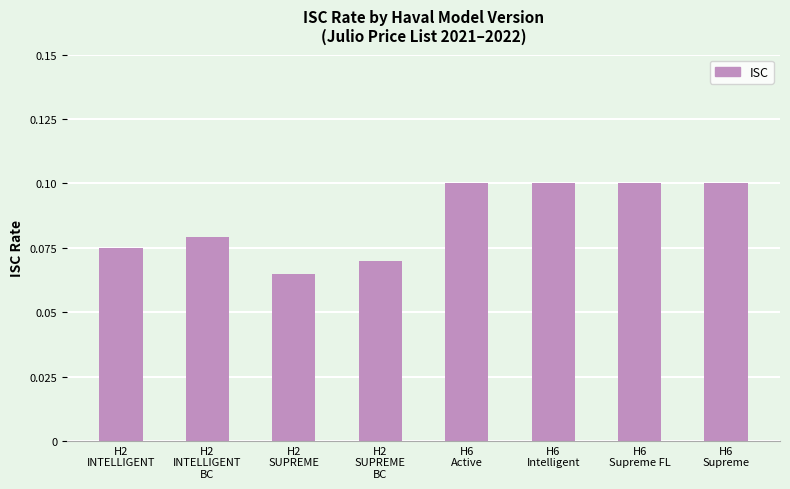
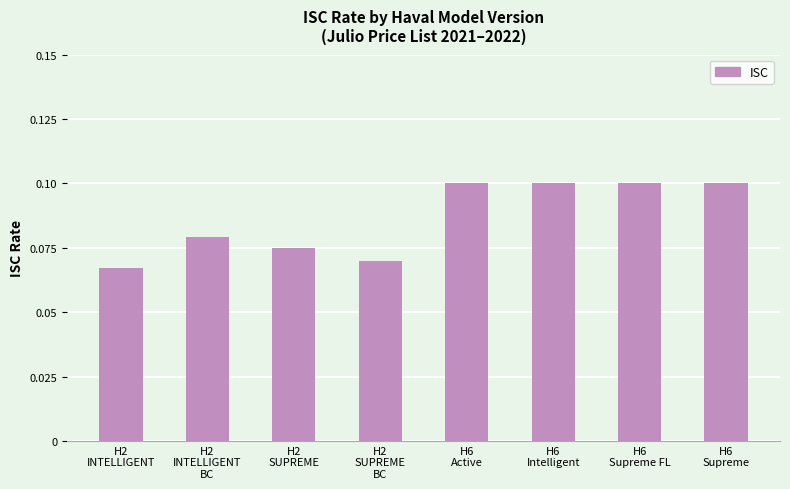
  {
-   "H2 INTELLIGENT": 0.075,
+   "H2 INTELLIGENT": 0.067,
    "H2 INTELLIGENT BC": 0.079,
-   "H2 SUPREME": 0.065,
+   "H2 SUPREME": 0.075,
    "H2 SUPREME BC": 0.070,
    "H6 Active": 0.100,
    "H6 Intelligent": 0.100,
    "H6 Supreme FL": 0.100,
    "H6 Supreme": 0.100
  }
